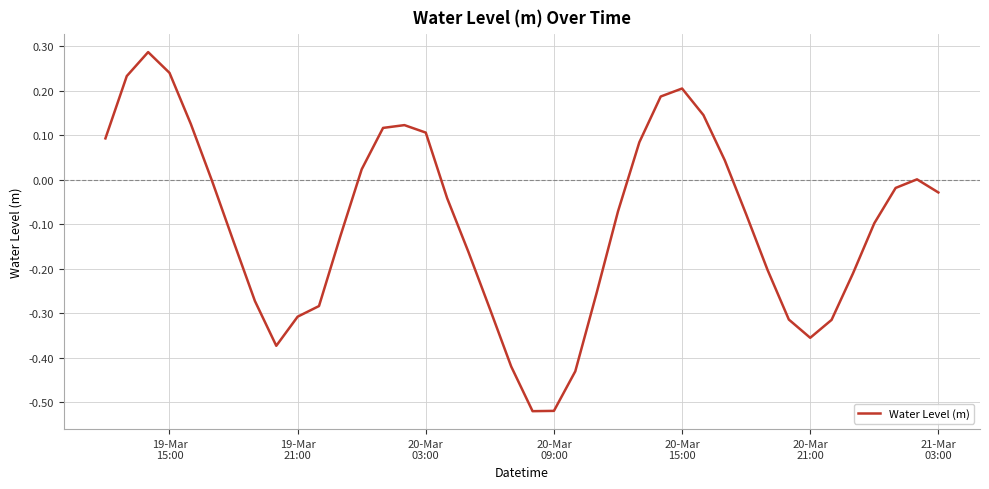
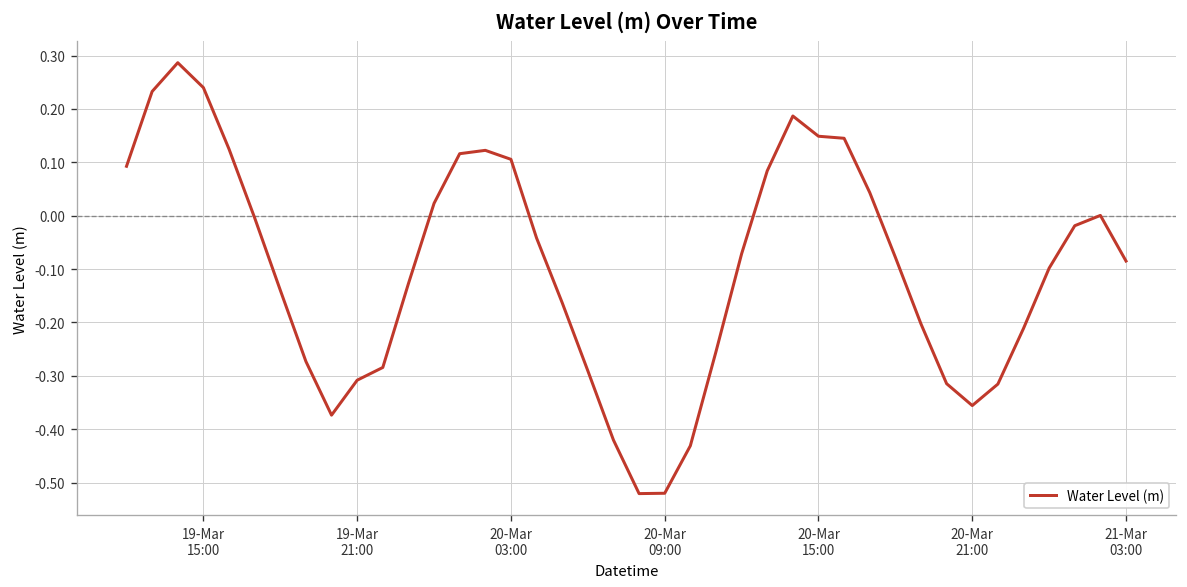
  {
    "19-Mar 15:00": 0.24,
    "19-Mar 21:00": -0.31,
    "20-Mar 03:00": 0.11,
    "20-Mar 09:00": -0.52,
-   "20-Mar 15:00": 0.20,
+   "20-Mar 15:00": 0.15,
    "20-Mar 21:00": -0.36,
-   "21-Mar 03:00": -0.03
+   "21-Mar 03:00": -0.08
  }
